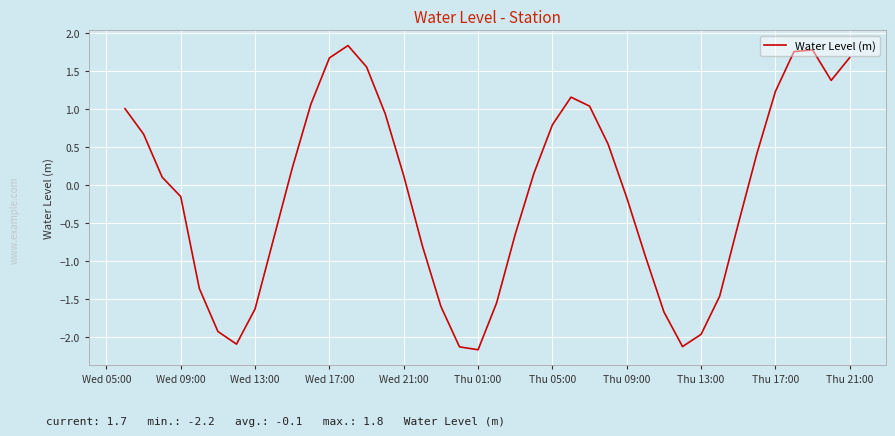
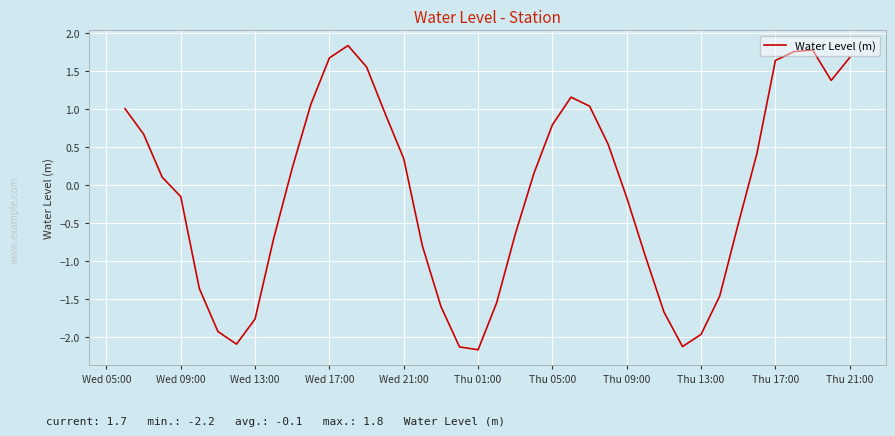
  {
    "Wed 09:00": -0.1,
-   "Wed 13:00": -1.6,
+   "Wed 13:00": -1.8,
    "Wed 17:00": 1.7,
-   "Wed 21:00": 0.1,
+   "Wed 21:00": 0.4,
    "Thu 01:00": -2.2,
    "Thu 05:00": 0.8,
    "Thu 09:00": -0.2,
    "Thu 13:00": -2.0,
-   "Thu 17:00": 1.2,
+   "Thu 17:00": 1.6,
    "Thu 21:00": 1.7
  }
